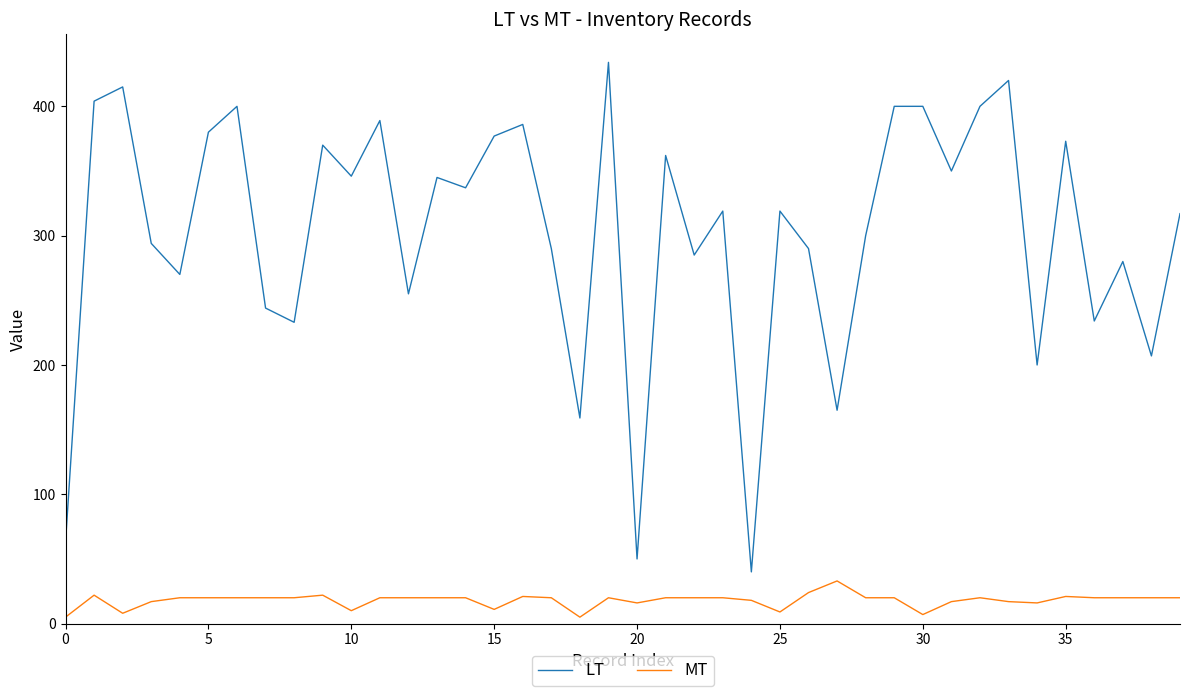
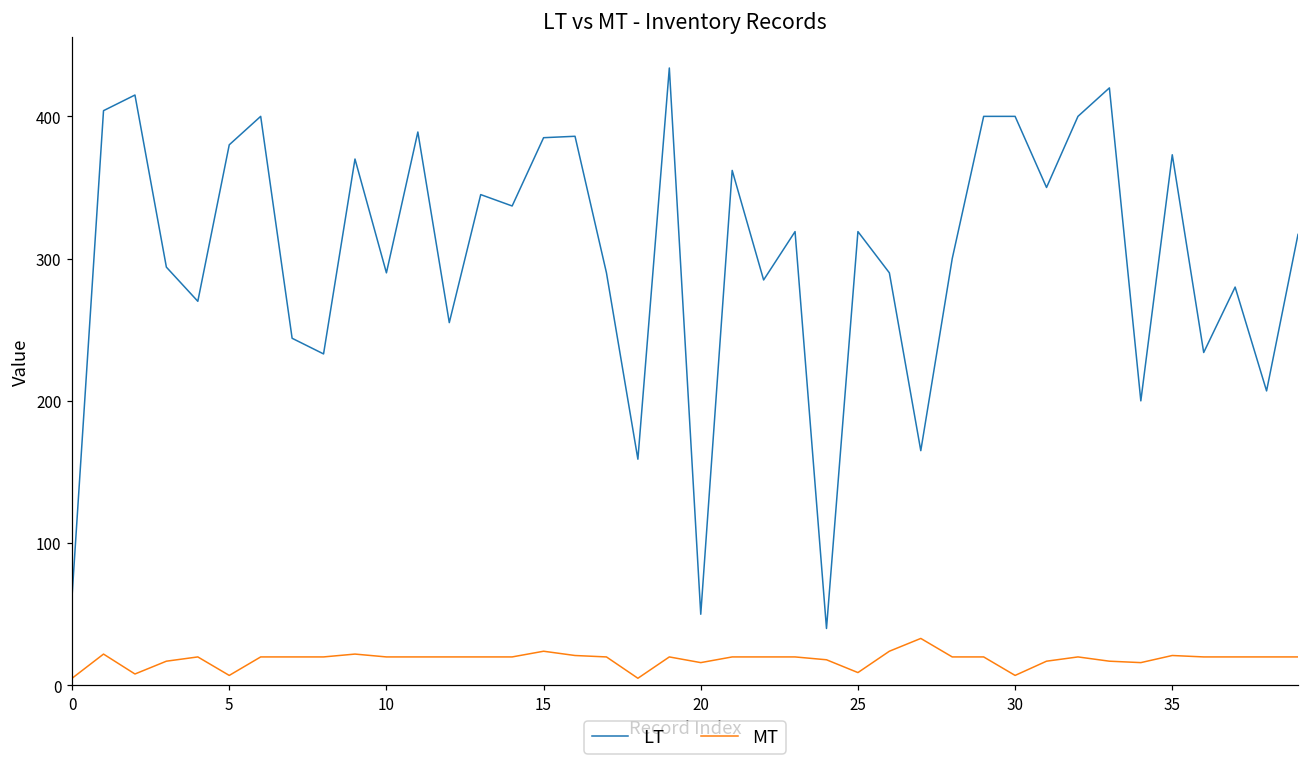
  {
    "LT": {
      "0": 63,
      "5": 380,
-     "10": 346,
-     "15": 377,
+     "10": 290,
+     "15": 385,
      "20": 50,
      "25": 319,
      "30": 400,
      "35": 373
    },
    "MT": {
      "0": 5,
-     "5": 20,
-     "10": 10,
-     "15": 11,
+     "5": 7,
+     "10": 20,
+     "15": 24,
      "20": 16,
      "25": 9,
      "30": 7,
      "35": 21
    }
  }
